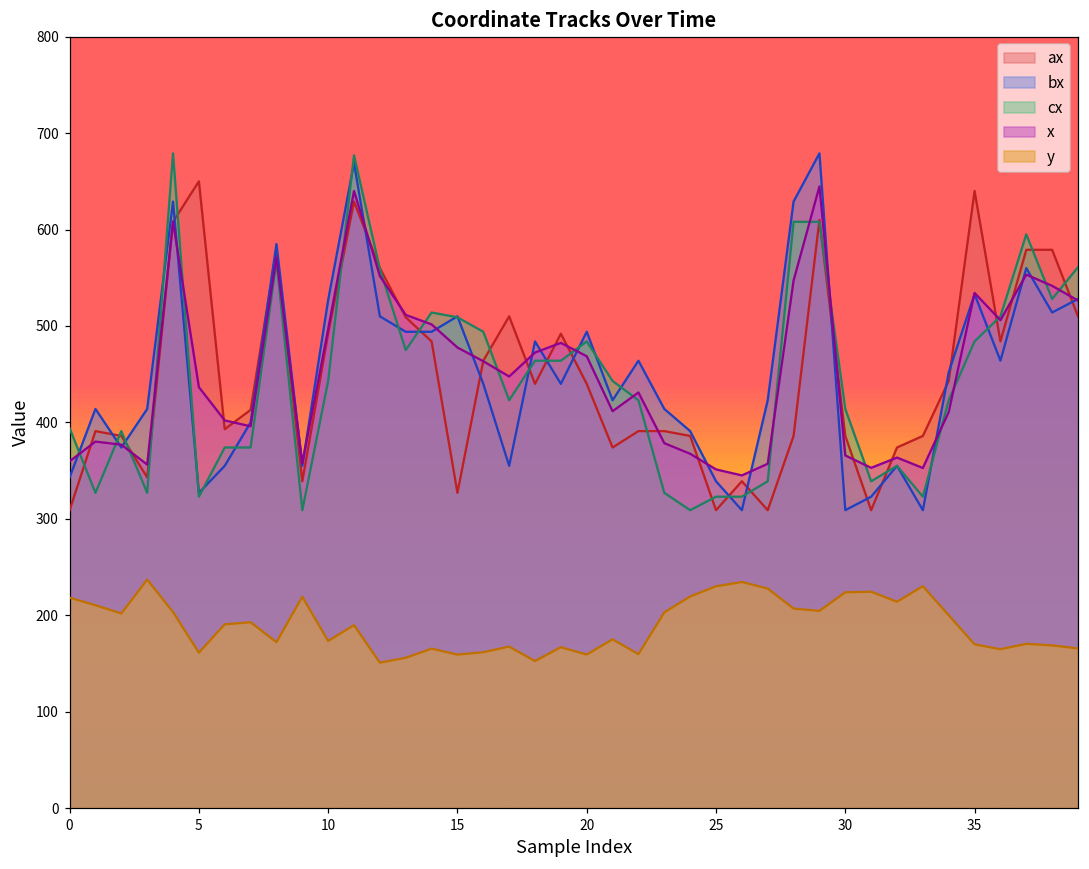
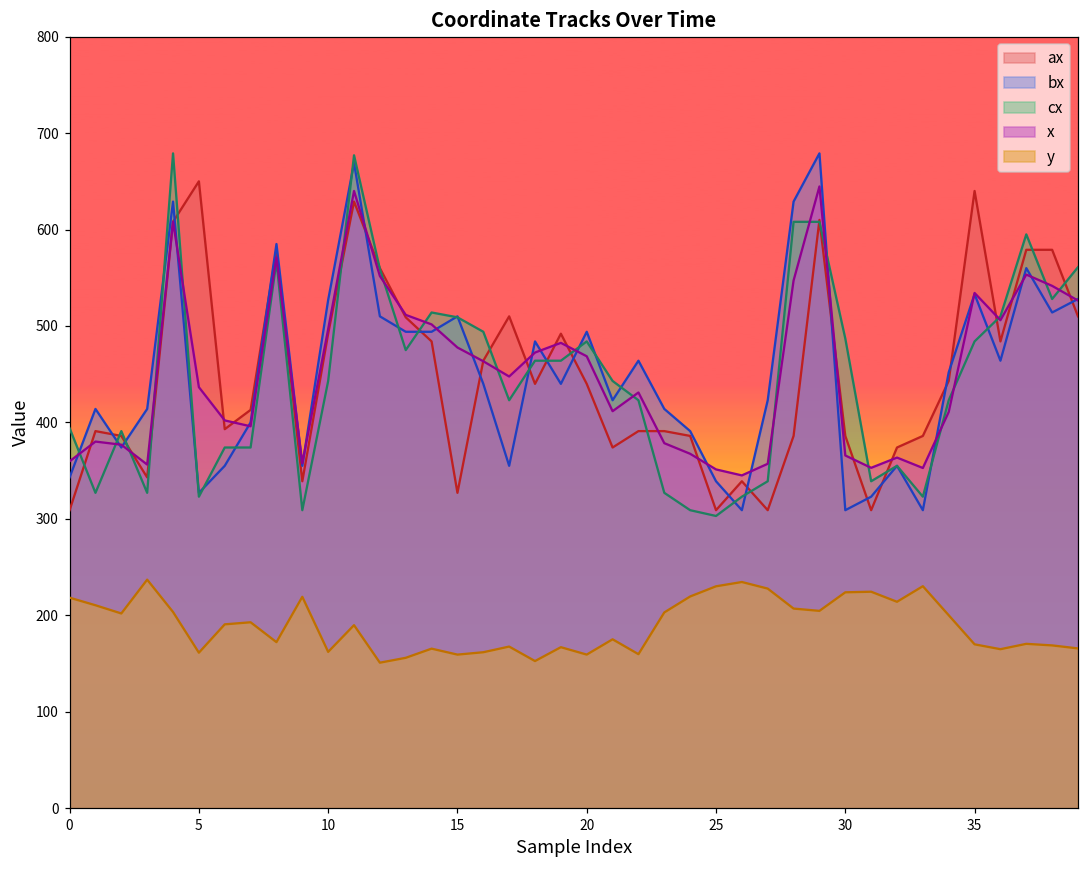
  {
    "ax": {
      "0": 310,
      "5": 650,
      "10": 490,
      "15": 330,
      "20": 440,
      "25": 310,
      "30": 390,
      "35": 640
    },
    "bx": {
      "0": 340,
      "5": 330,
      "10": 530,
      "20": 490,
      "25": 340,
      "30": 310
    },
    "cx": {
      "0": 390,
      "5": 320,
      "10": 440,
      "20": 480,
-     "25": 320,
-     "30": 410,
+     "25": 300,
+     "30": 490,
      "35": 480
    },
    "x": {
      "0": 360,
      "5": 440,
      "10": 500,
      "15": 480,
      "20": 470,
      "25": 350,
      "30": 370
    },
    "y": {
      "0": 220,
      "5": 160,
-     "10": 170,
+     "10": 160,
      "15": 160,
      "20": 160,
      "25": 230,
      "30": 220,
      "35": 170
    }
  }
